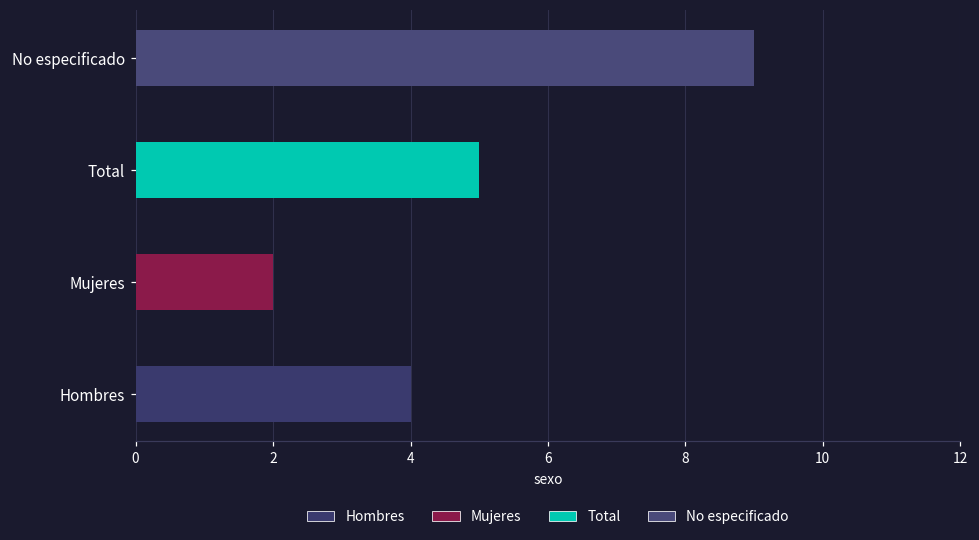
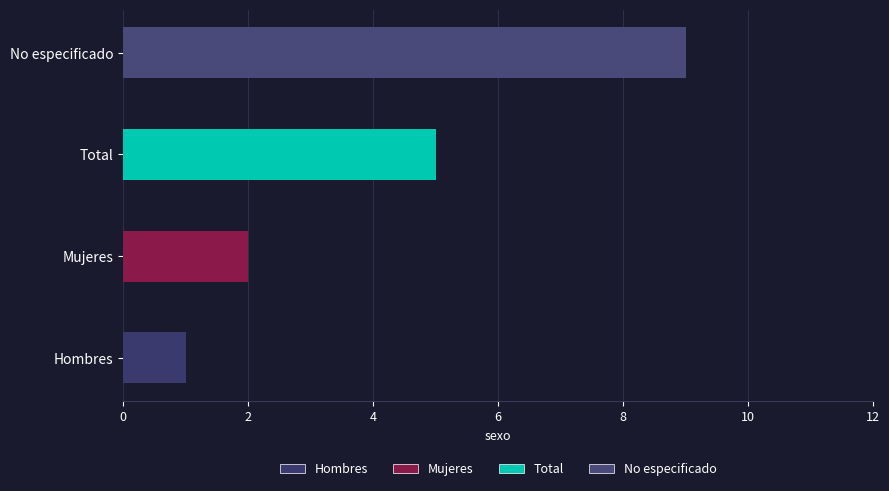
  {
    "No especificado": 9,
    "Total": 5,
    "Mujeres": 2,
-   "Hombres": 4
+   "Hombres": 1
  }
